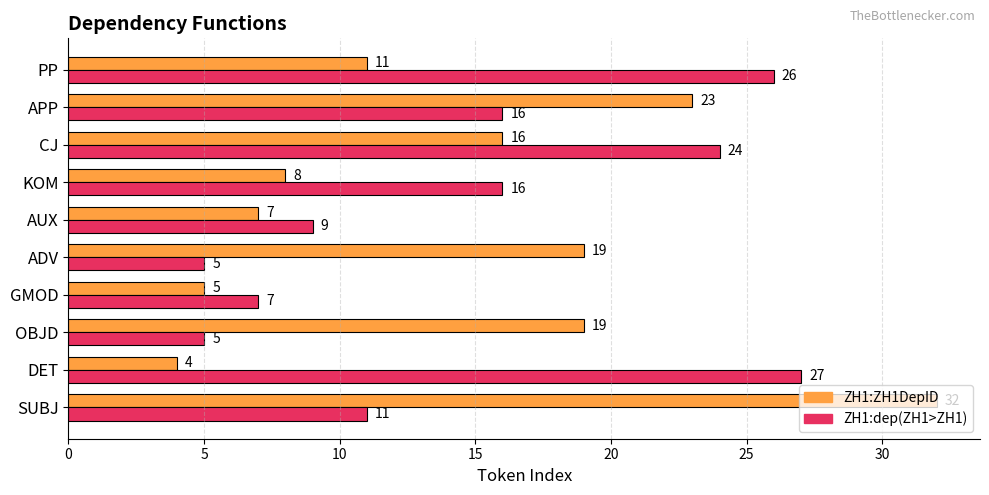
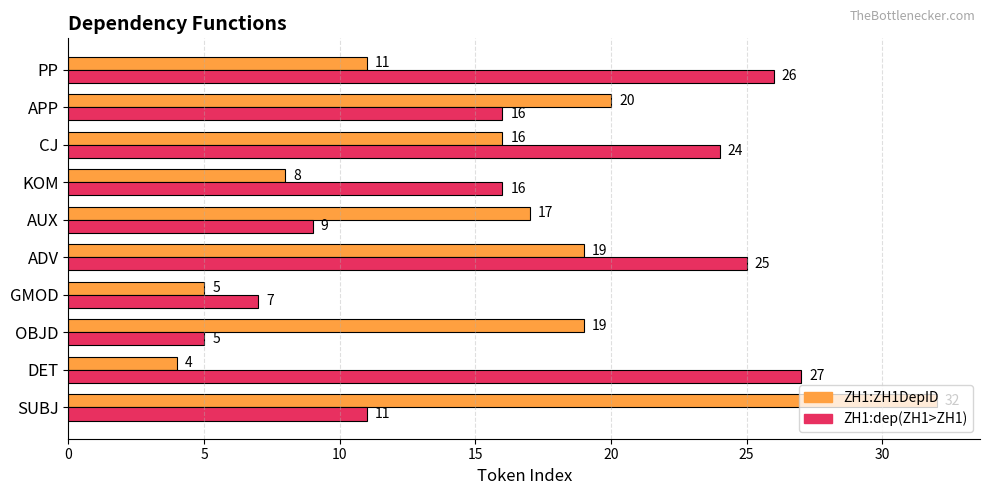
  {
    "ZH1:ZH1DepID": {
      "PP": 11,
-     "APP": 23,
+     "APP": 20,
      "CJ": 16,
      "KOM": 8,
-     "AUX": 7,
+     "AUX": 17,
      "ADV": 19,
      "GMOD": 5,
      "OBJD": 19,
      "DET": 4
    },
    "ZH1:dep(ZH1>ZH1)": {
      "PP": 26,
      "APP": 16,
      "CJ": 24,
      "KOM": 16,
      "AUX": 9,
-     "ADV": 5,
+     "ADV": 25,
      "GMOD": 7,
      "OBJD": 5,
      "DET": 27,
      "SUBJ": 11
    }
  }
